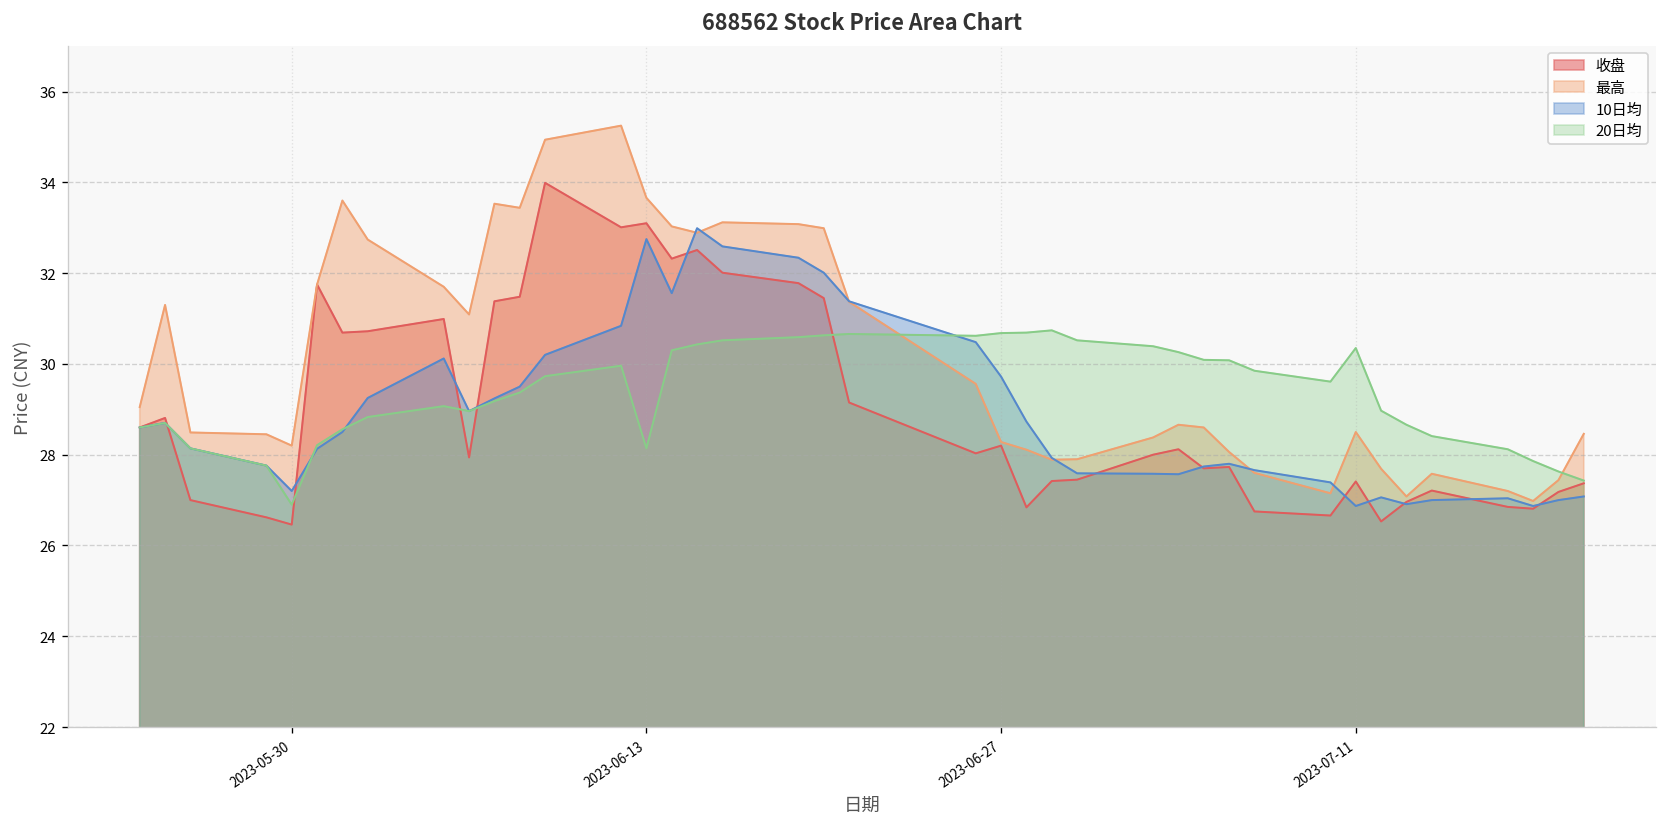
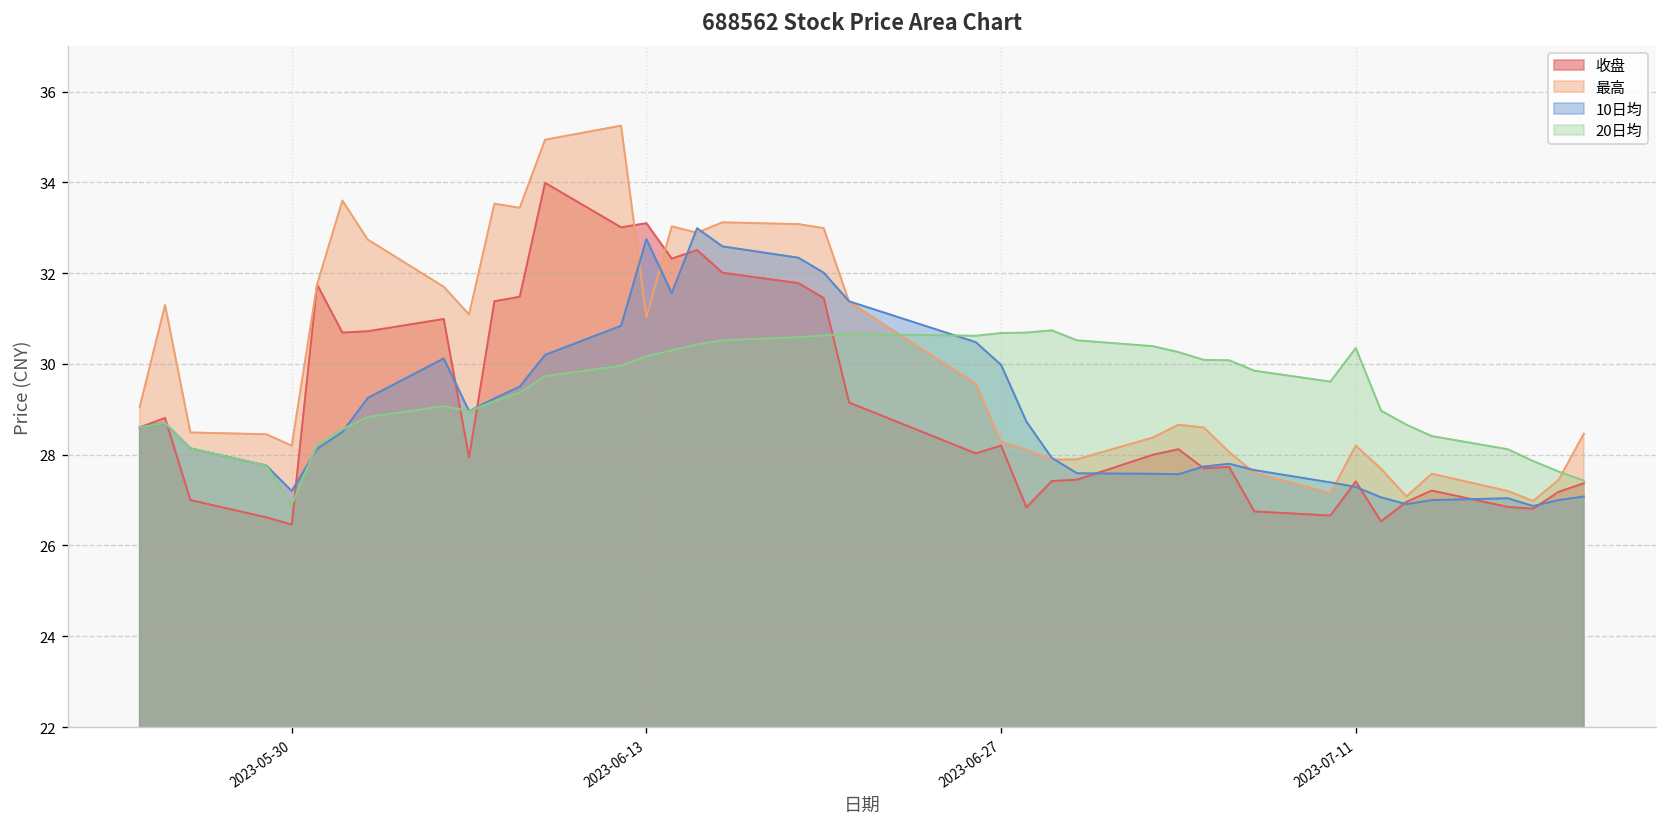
  {
    "收盘": {
      "2023-05-30": 26.5,
      "2023-06-13": 33.1,
      "2023-06-27": 28.2,
      "2023-07-11": 27.4
    },
    "最高": {
      "2023-05-30": 28.2,
-     "2023-06-13": 33.7,
+     "2023-06-13": 31.0,
      "2023-06-27": 28.3,
-     "2023-07-11": 28.5
+     "2023-07-11": 28.2
    },
    "10日均": {
      "2023-05-30": 27.2,
      "2023-06-13": 32.8,
-     "2023-06-27": 29.7,
-     "2023-07-11": 26.9
+     "2023-06-27": 30.0,
+     "2023-07-11": 27.3
    },
    "20日均": {
      "2023-05-30": 26.9,
-     "2023-06-13": 28.1,
+     "2023-06-13": 30.2,
      "2023-06-27": 30.7,
      "2023-07-11": 30.4
    }
  }
